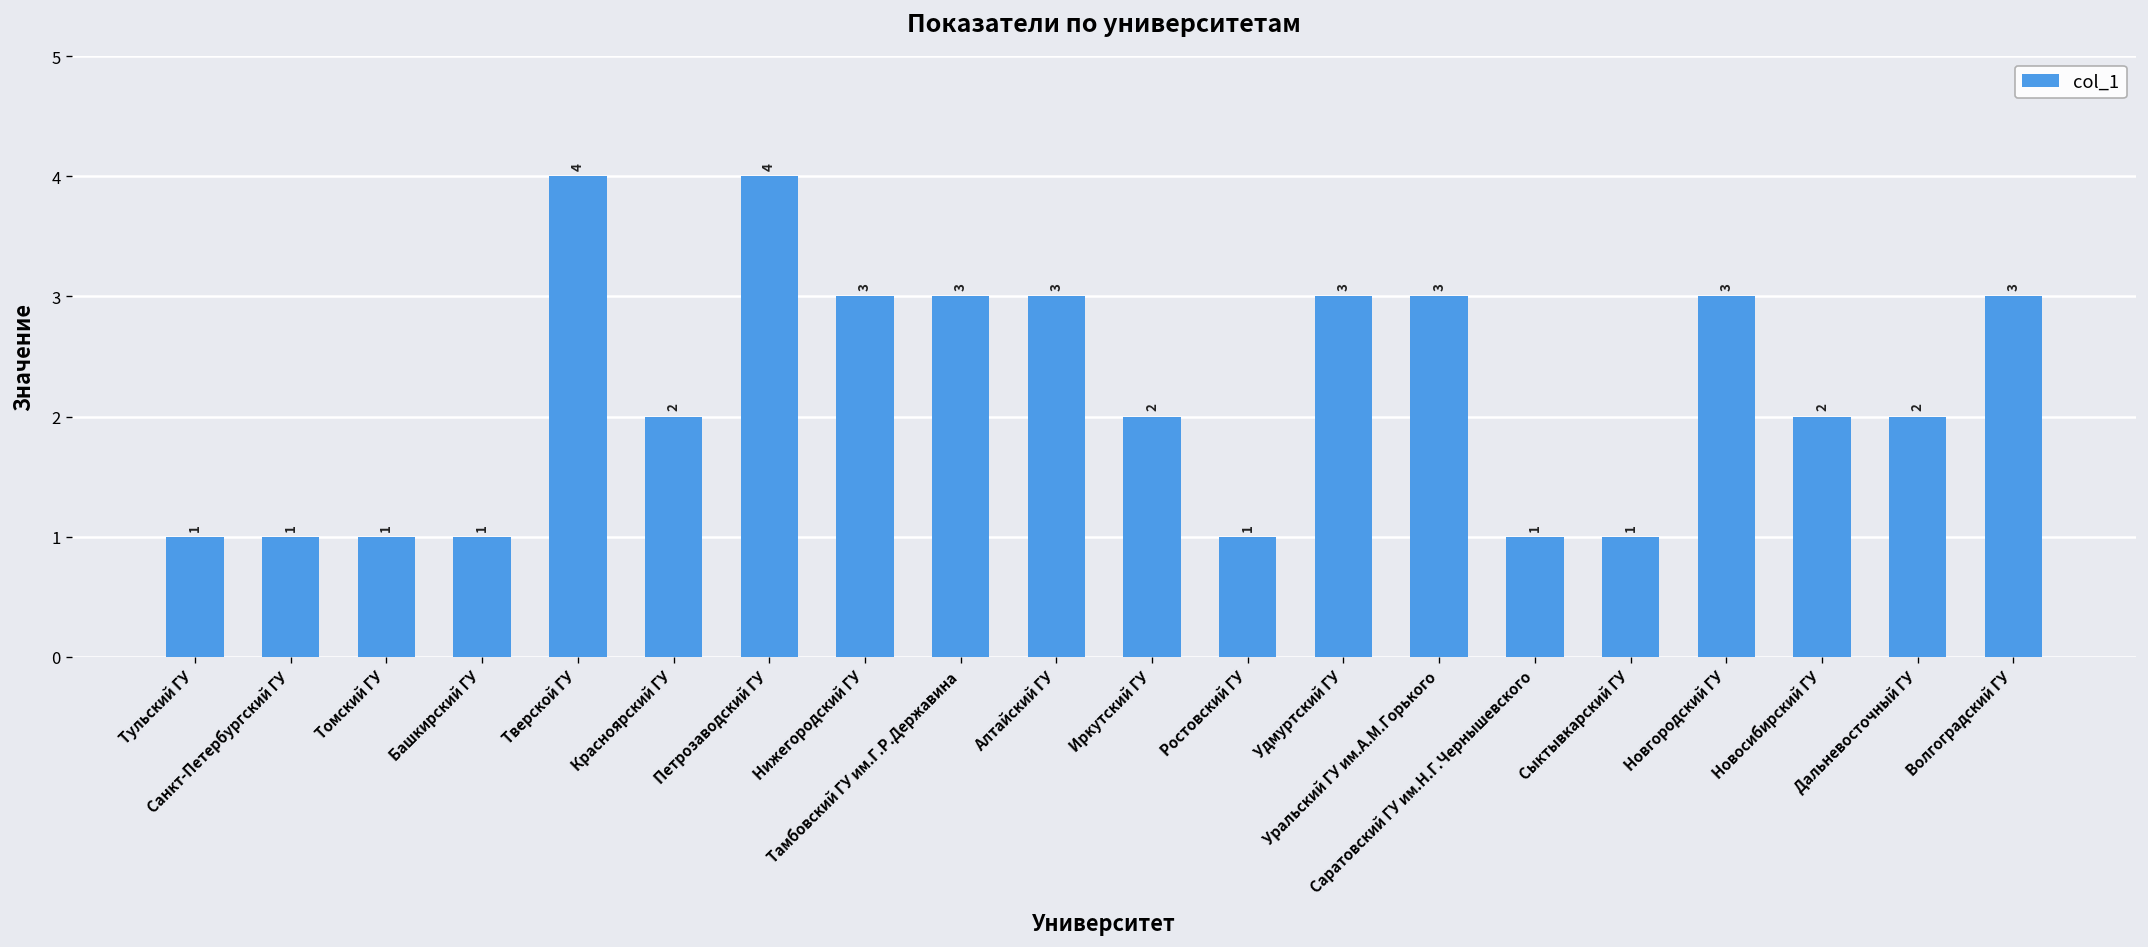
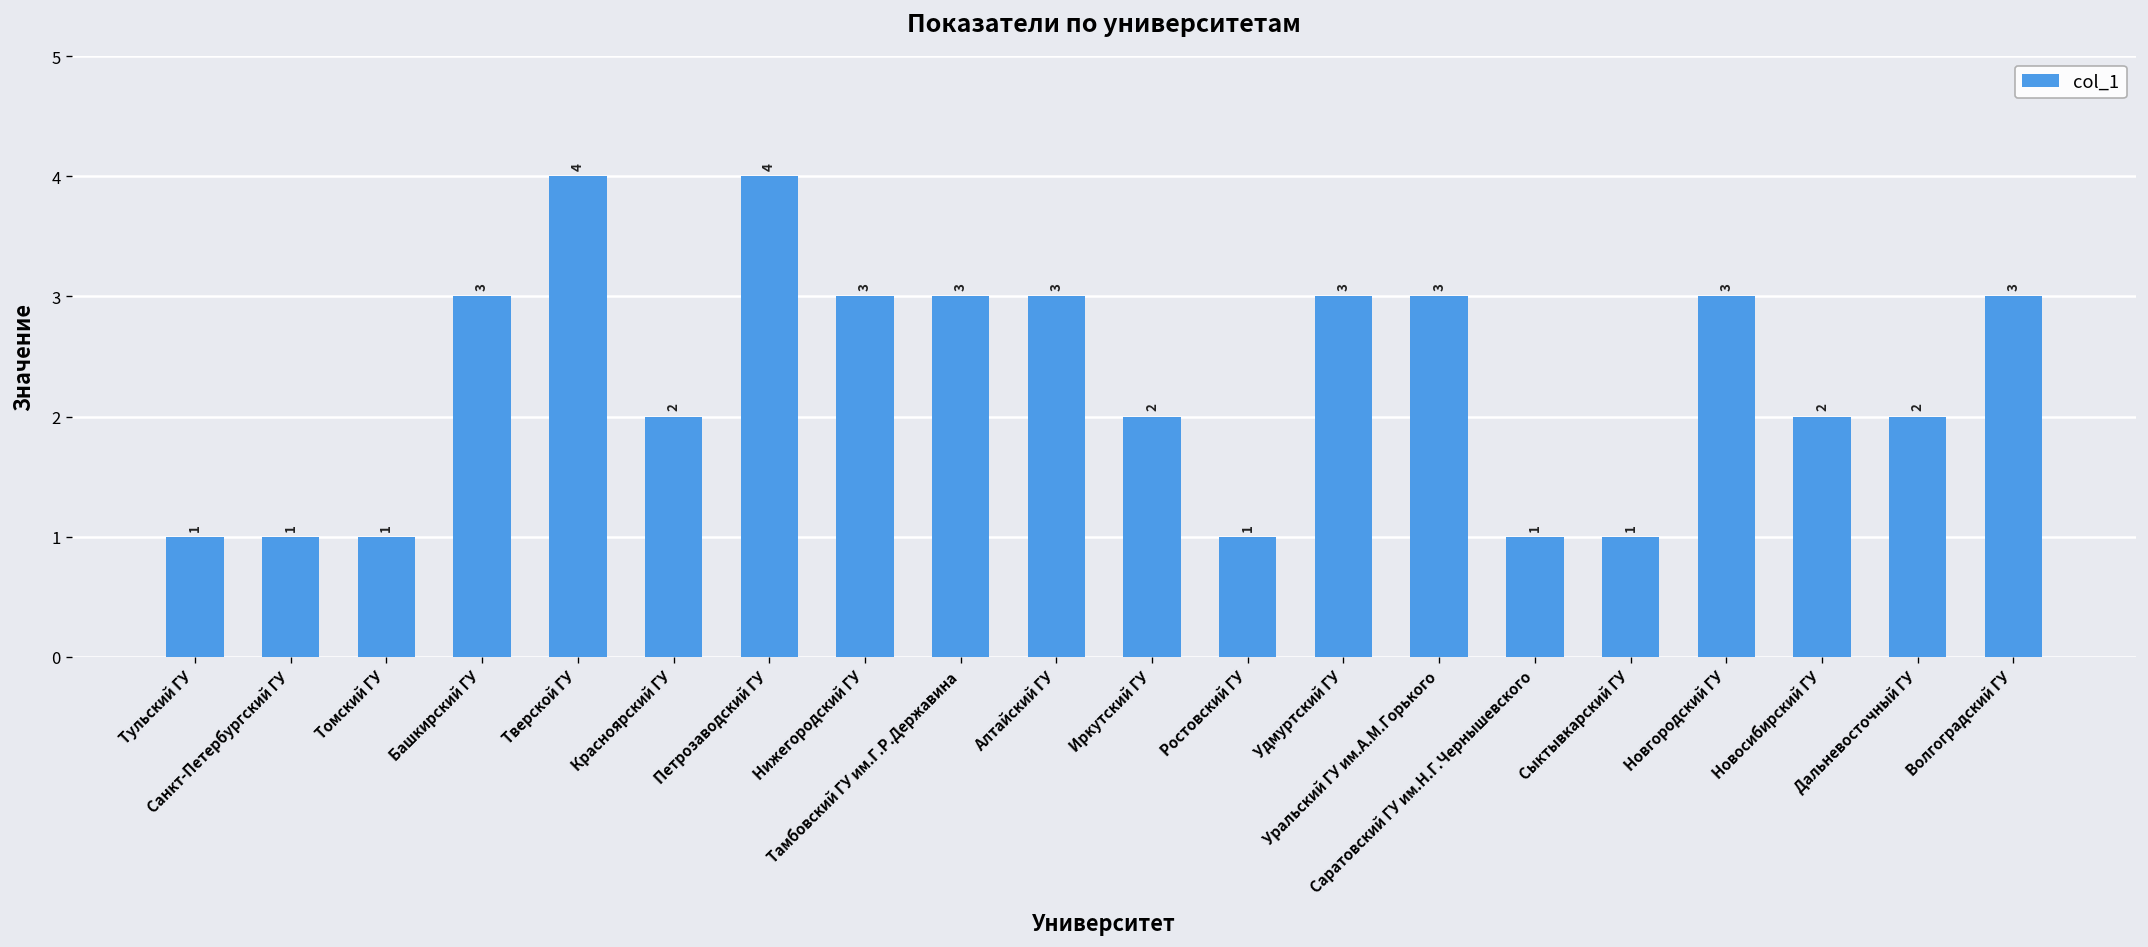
  {
    "Тульский ГУ": 1,
    "Санкт-Петербургский ГУ": 1,
    "Томский ГУ": 1,
-   "Башкирский ГУ": 1,
+   "Башкирский ГУ": 3,
    "Тверской ГУ": 4,
    "Красноярский ГУ": 2,
    "Петрозаводский ГУ": 4,
    "Нижегородский ГУ": 3,
    "Тамбовский ГУ им.Г.Р.Державина": 3,
    "Алтайский ГУ": 3,
    "Иркутский ГУ": 2,
    "Ростовский ГУ": 1,
    "Удмуртский ГУ": 3,
    "Уральский ГУ им.А.М.Горького": 3,
    "Саратовский ГУ им.Н.Г.Чернышевского": 1,
    "Сыктывкарский ГУ": 1,
    "Новгородский ГУ": 3,
    "Новосибирский ГУ": 2,
    "Дальневосточный ГУ": 2,
    "Волгоградский ГУ": 3
  }
